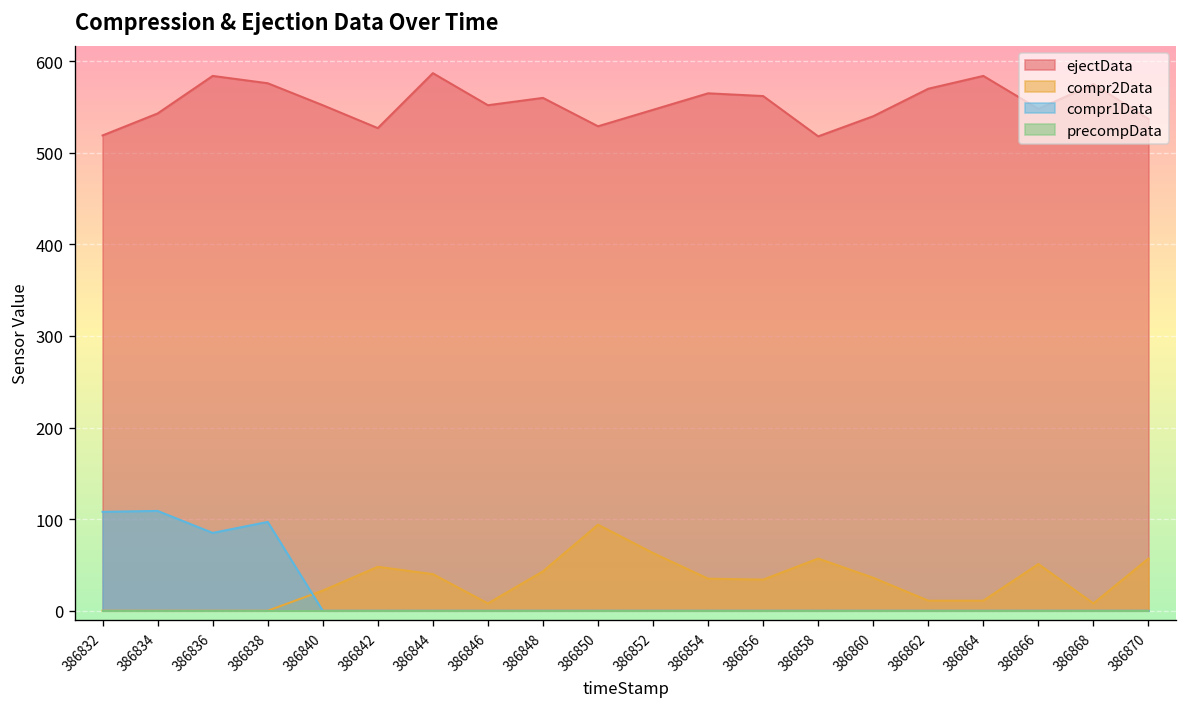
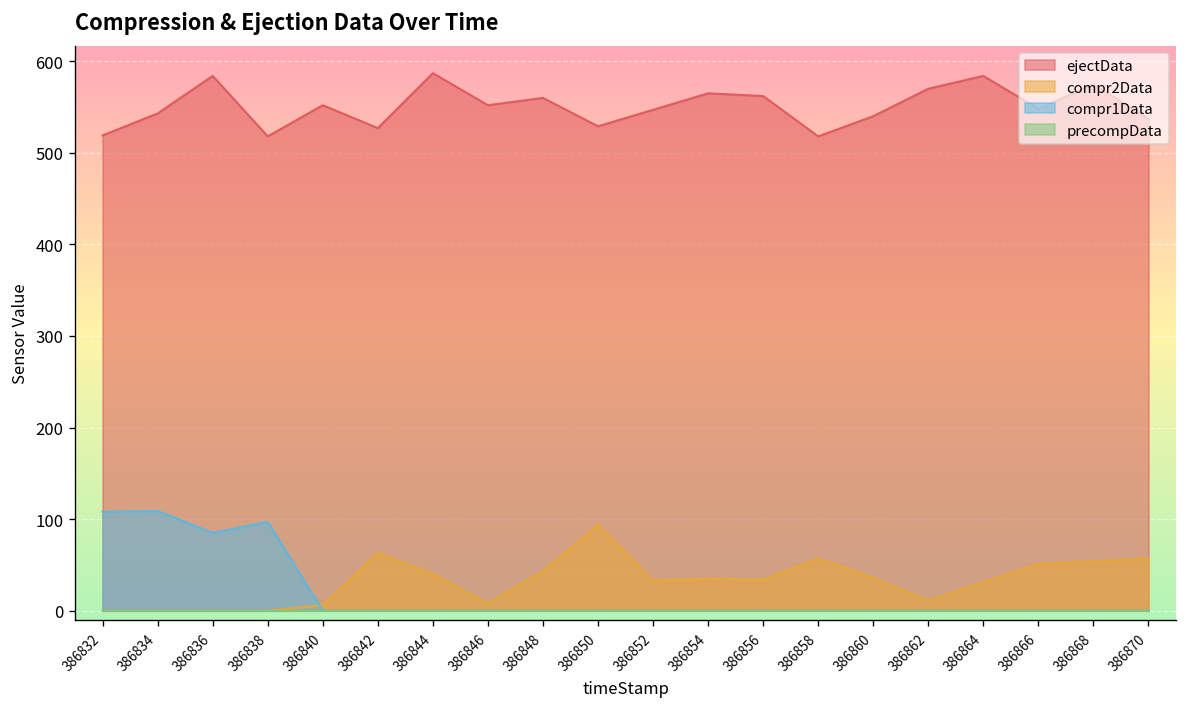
  {
    "ejectData": {
      "386832": 520,
      "386834": 540,
      "386836": 580,
-     "386838": 580,
+     "386838": 520,
      "386840": 550,
      "386842": 530,
      "386844": 590,
      "386846": 550,
      "386848": 560,
      "386850": 530,
      "386852": 550,
      "386854": 570,
      "386856": 560,
      "386858": 520,
      "386860": 540,
      "386862": 570,
      "386864": 580
    },
    "compr2Data": {
-     "386840": 20,
-     "386842": 50,
+     "386840": 10,
+     "386842": 60,
      "386844": 40,
      "386846": 10,
      "386848": 40,
      "386850": 90,
-     "386852": 60,
+     "386852": 30,
      "386854": 40,
      "386856": 30,
      "386858": 60,
      "386860": 40,
      "386862": 10,
-     "386864": 10,
+     "386864": 30,
      "386866": 50,
-     "386868": 10,
+     "386868": 50,
      "386870": 60
    },
    "compr1Data": {
      "386832": 110,
      "386834": 110,
      "386836": 90,
      "386838": 100
    }
  }
